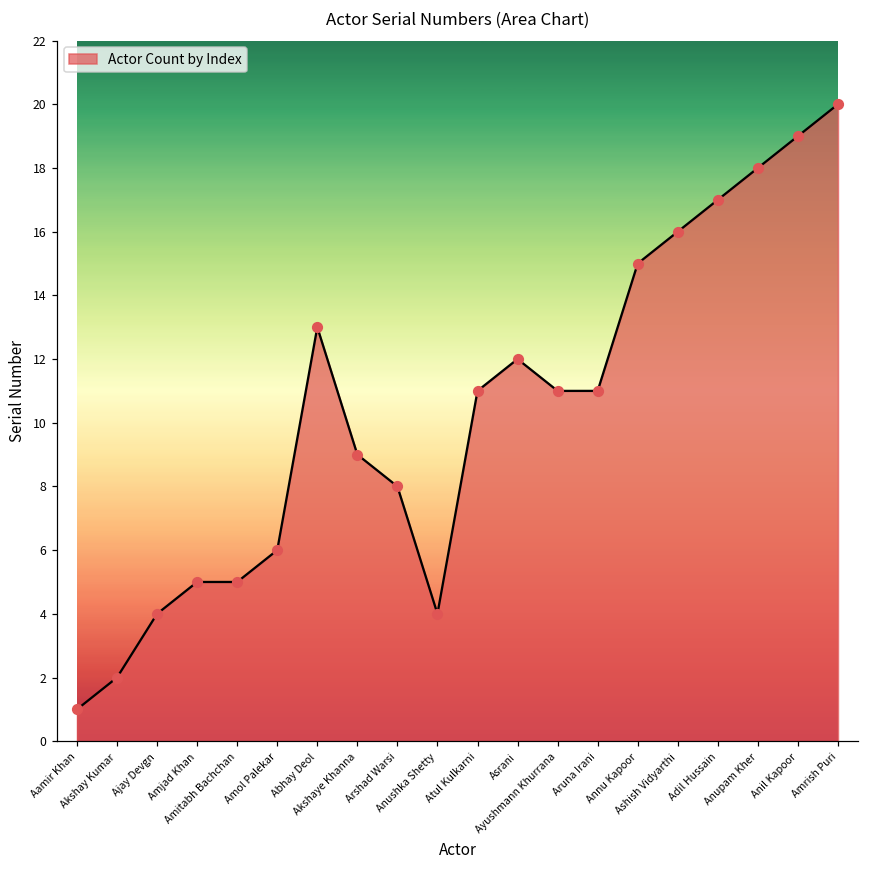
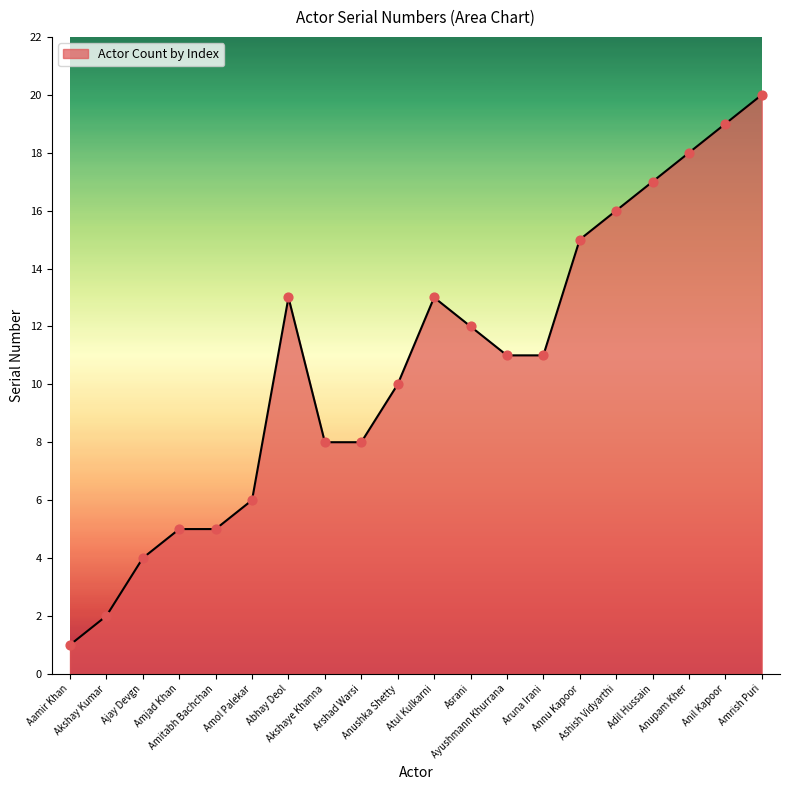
  {
    "Aamir Khan": 1,
    "Akshay Kumar": 2,
    "Ajay Devgn": 4,
    "Amjad Khan": 5,
    "Amitabh Bachchan": 5,
    "Amol Palekar": 6,
    "Abhay Deol": 13,
-   "Akshaye Khanna": 9,
+   "Akshaye Khanna": 8,
    "Arshad Warsi": 8,
-   "Anushka Shetty": 4,
-   "Atul Kulkarni": 11,
+   "Anushka Shetty": 10,
+   "Atul Kulkarni": 13,
    "Asrani": 12,
    "Ayushmann Khurrana": 11,
    "Aruna Irani": 11,
    "Annu Kapoor": 15,
    "Ashish Vidyarthi": 16,
    "Adil Hussain": 17,
    "Anupam Kher": 18,
    "Anil Kapoor": 19,
    "Amrish Puri": 20
  }
